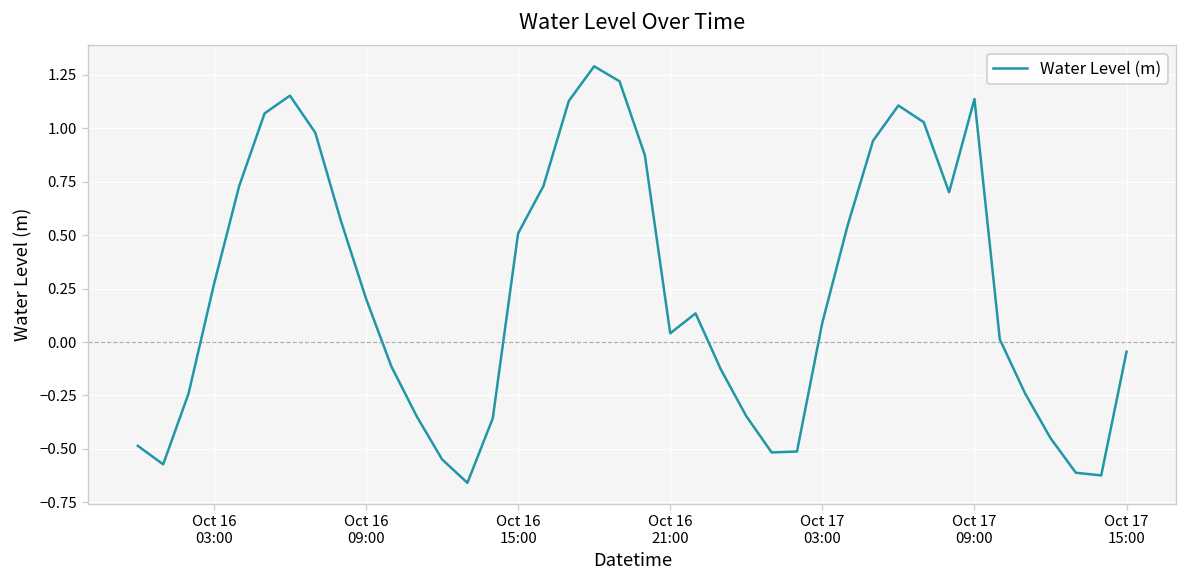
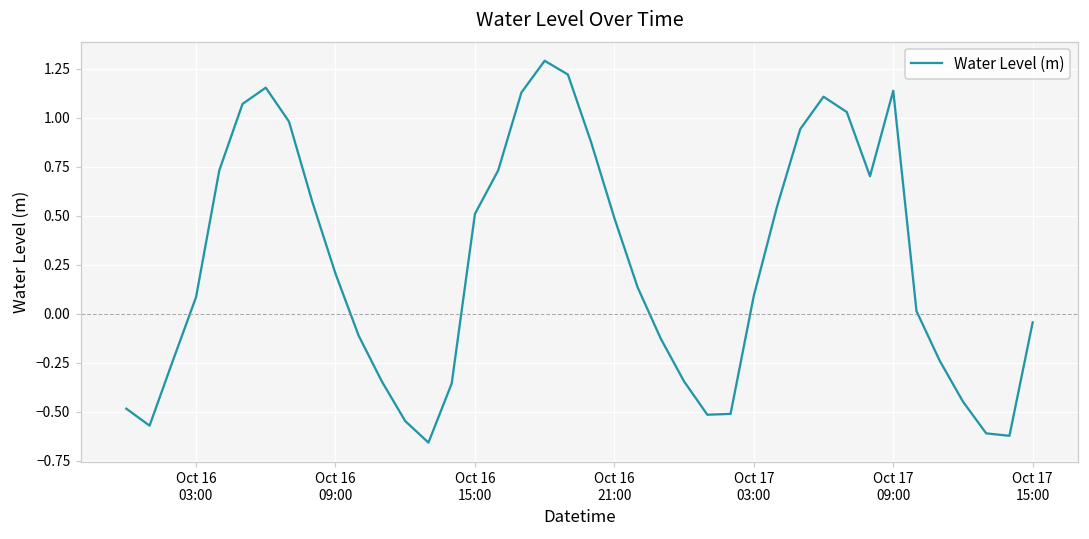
  {
-   "Oct 16 03:00": 0.27,
+   "Oct 16 03:00": 0.08,
    "Oct 16 09:00": 0.20,
    "Oct 16 15:00": 0.51,
-   "Oct 16 21:00": 0.04,
+   "Oct 16 21:00": 0.49,
    "Oct 17 03:00": 0.09,
    "Oct 17 09:00": 1.14,
    "Oct 17 15:00": -0.05
  }
